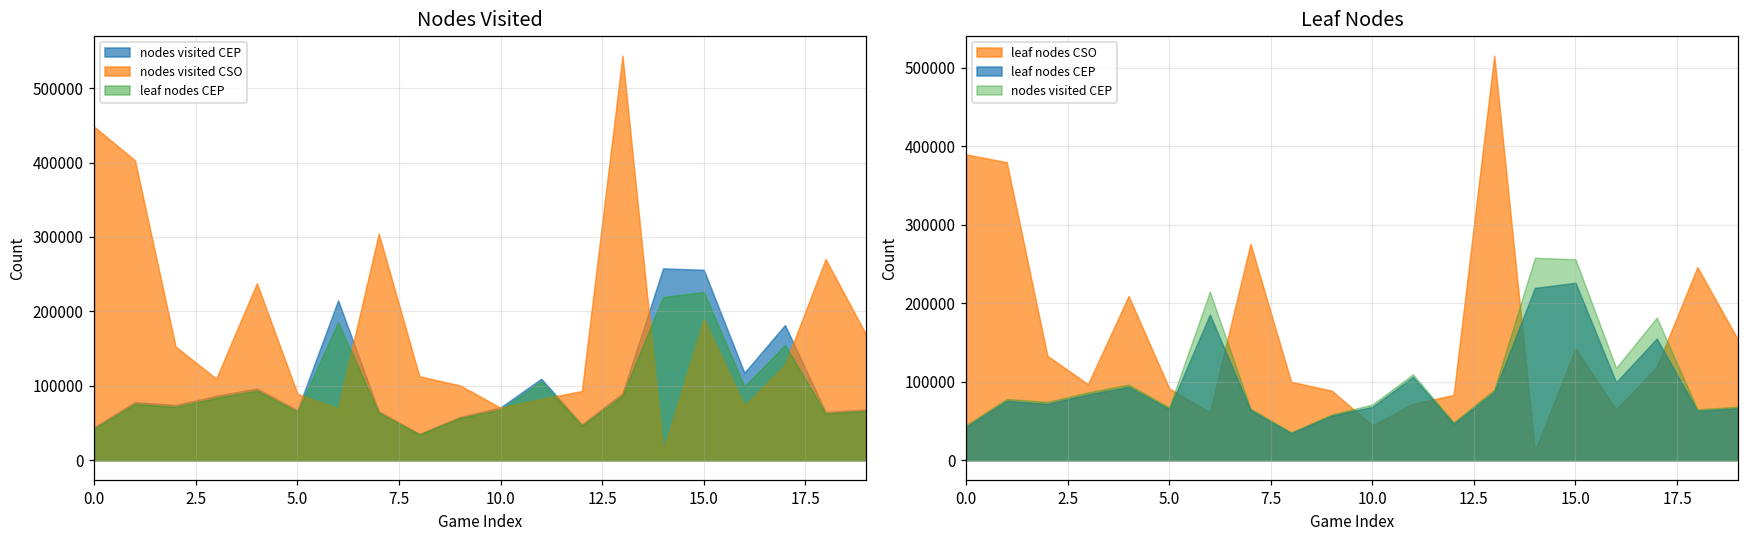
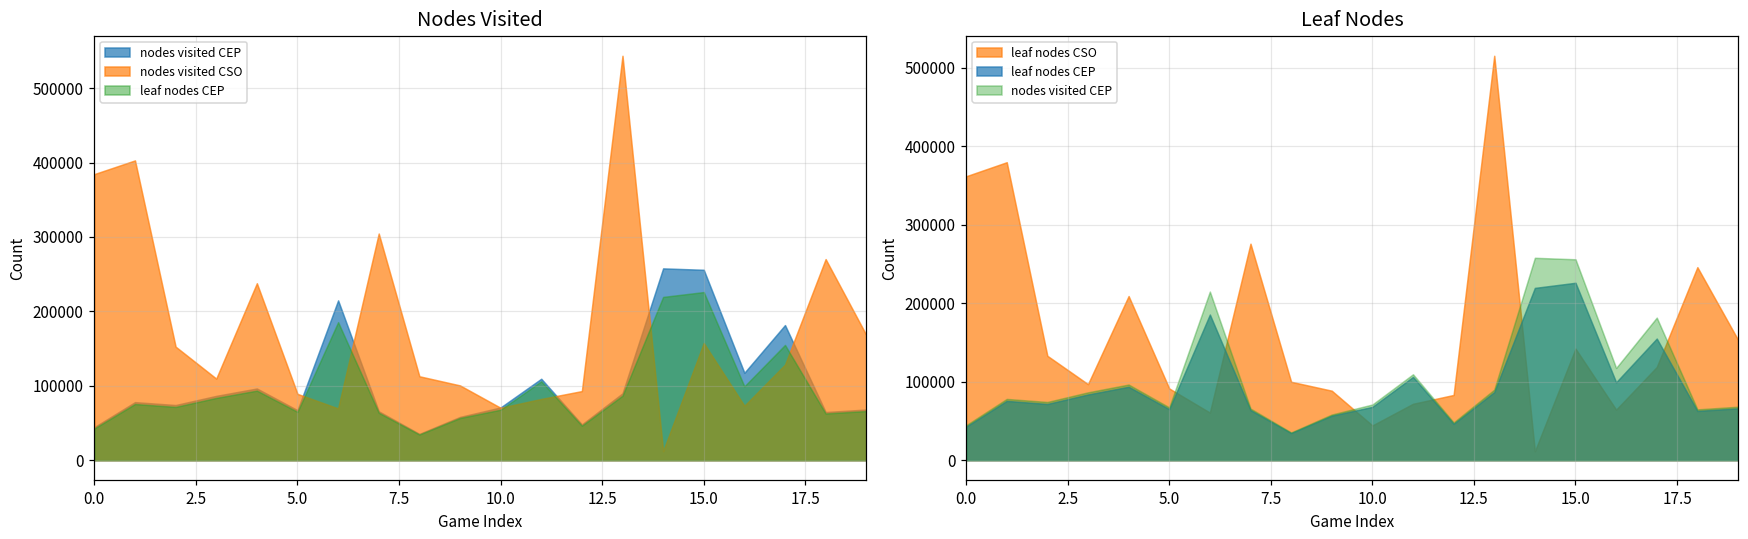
  {
    "Nodes Visited": {
      "nodes visited CSO": {
-       "0.0": 450000,
+       "0.0": 380000,
        "5.0": 90000,
-       "15.0": 190000
+       "15.0": 160000
      }
    },
    "Leaf Nodes": {
      "leaf nodes CSO": {
-       "0.0": 390000,
+       "0.0": 360000,
        "5.0": 90000,
        "10.0": 40000,
        "15.0": 140000
      },
      "leaf nodes CEP": {
        "15.0": 230000
      },
      "nodes visited CEP": {
        "15.0": 260000
      }
    }
  }
